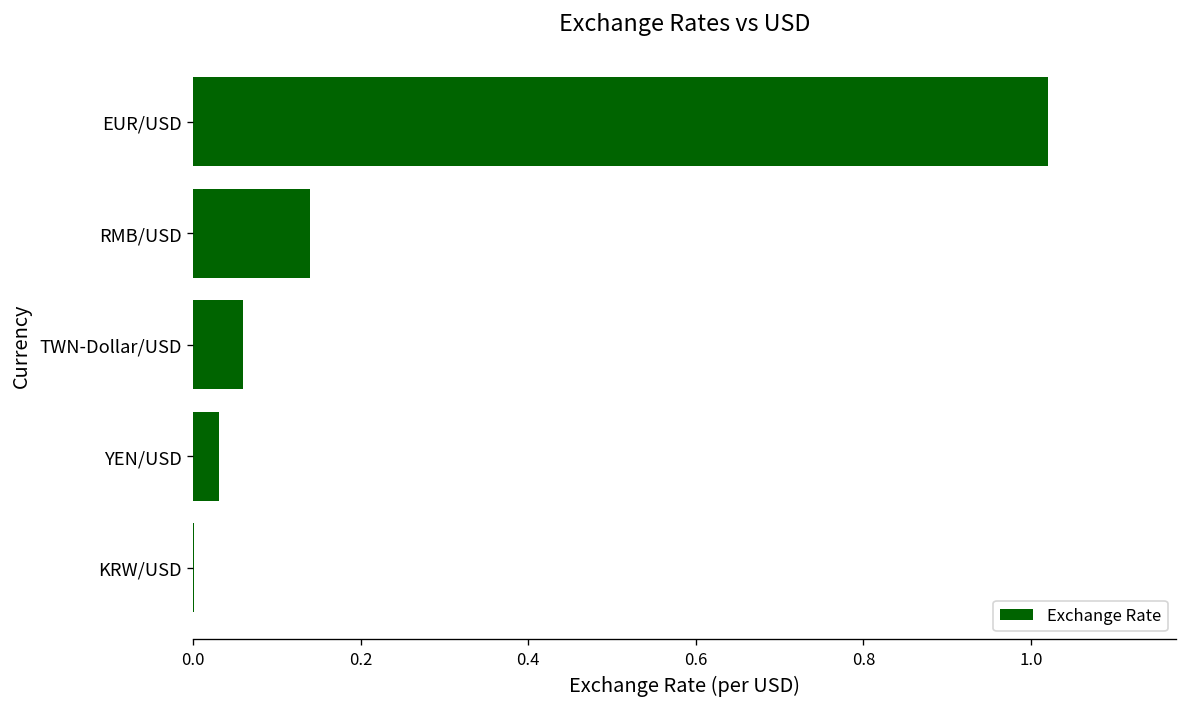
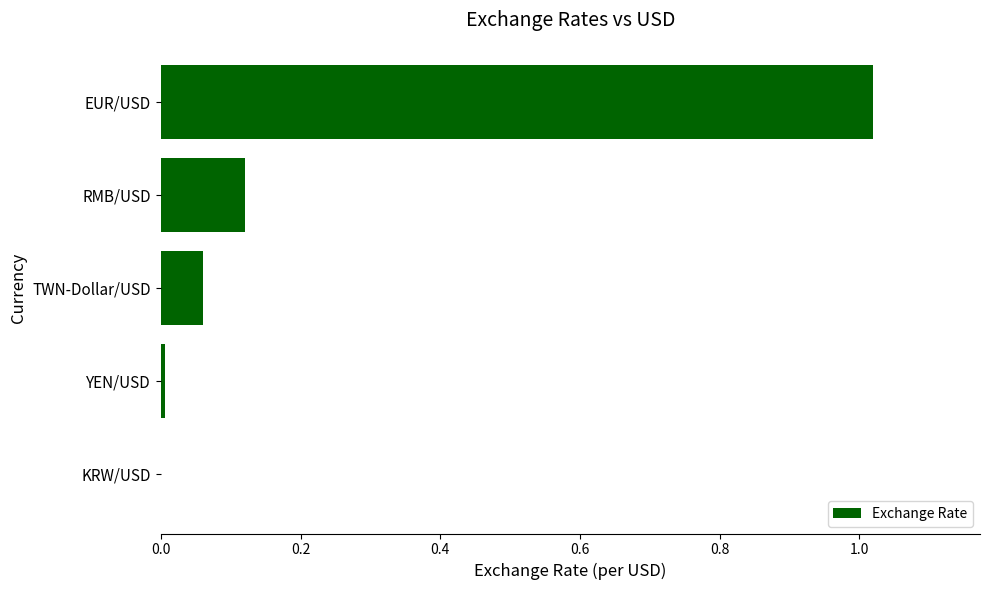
  {
    "EUR/USD": 1.02,
-   "RMB/USD": 0.14,
+   "RMB/USD": 0.12,
    "TWN-Dollar/USD": 0.06,
-   "YEN/USD": 0.03
+   "YEN/USD": 0.01
  }
